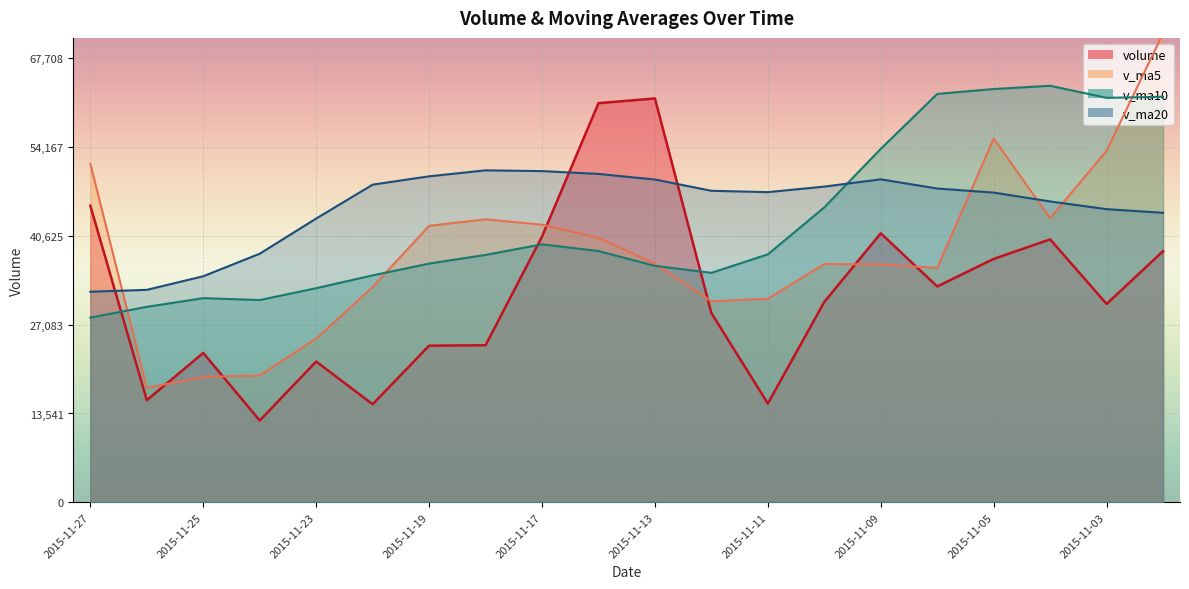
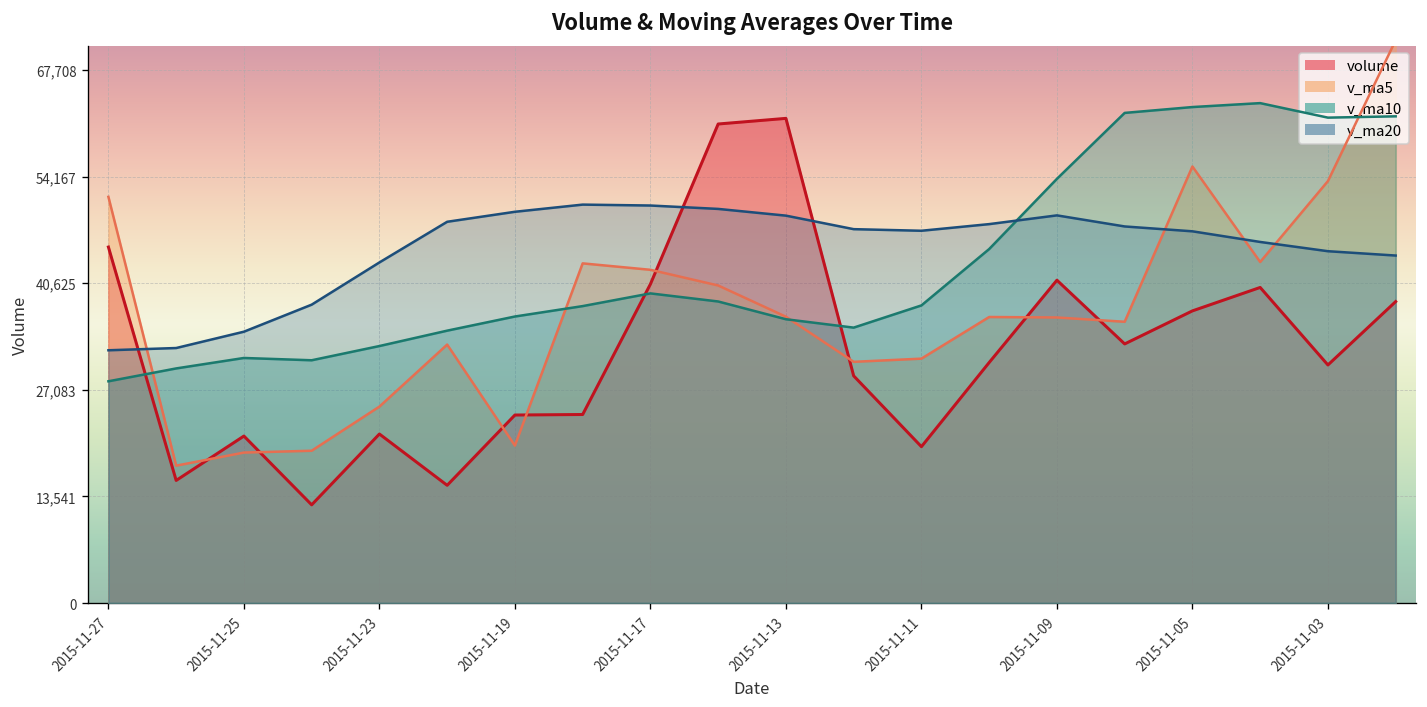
  {
    "volume": {
      "2015-11-27": "45,000",
-     "2015-11-25": "23,000",
+     "2015-11-25": "21,000",
      "2015-11-23": "21,000",
      "2015-11-19": "24,000",
      "2015-11-17": "41,000",
      "2015-11-13": "62,000",
-     "2015-11-11": "15,000",
+     "2015-11-11": "20,000",
      "2015-11-09": "41,000",
      "2015-11-05": "37,000",
      "2015-11-03": "30,000"
    },
    "v_ma5": {
      "2015-11-27": "52,000",
      "2015-11-25": "19,000",
      "2015-11-23": "25,000",
-     "2015-11-19": "42,000",
+     "2015-11-19": "20,000",
      "2015-11-17": "42,000",
      "2015-11-11": "31,000",
      "2015-11-09": "36,000",
      "2015-11-05": "55,000",
      "2015-11-03": "54,000"
    }
  }
